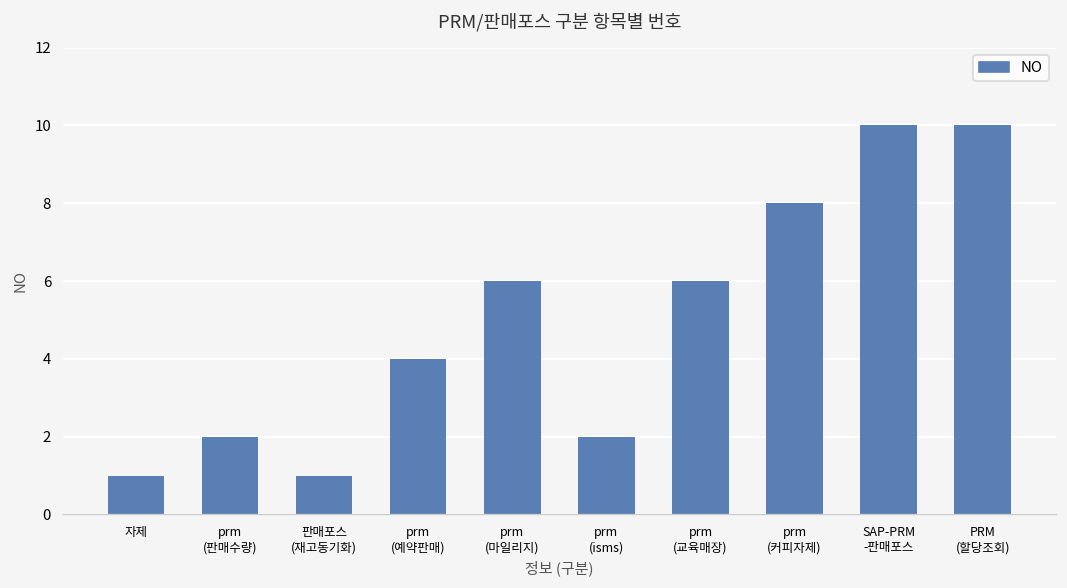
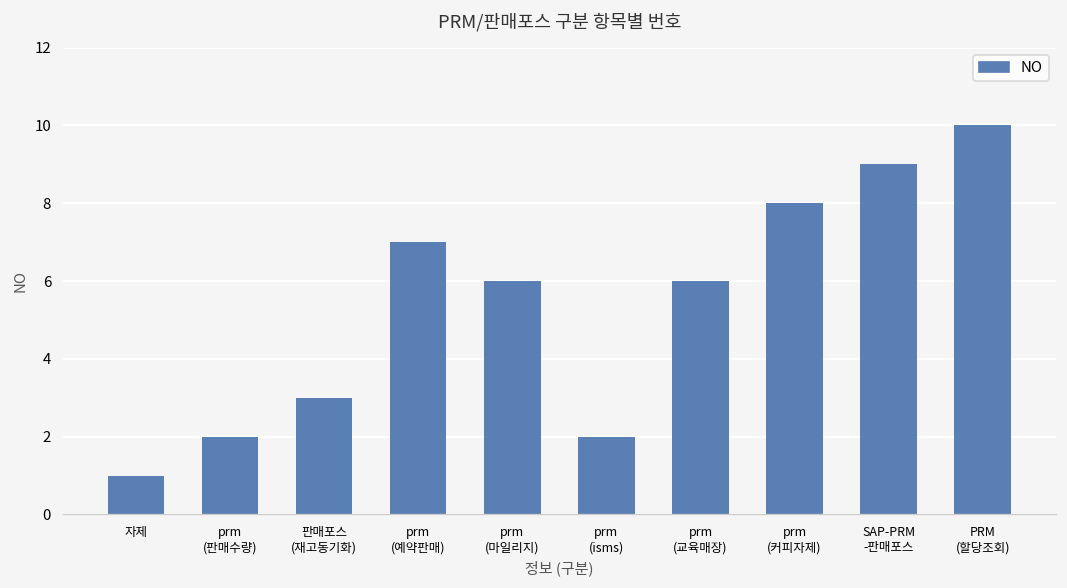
  {
    "자제": 1,
    "prm (판매수량)": 2,
-   "판매포스 (재고동기화)": 1,
-   "prm (예약판매)": 4,
+   "판매포스 (재고동기화)": 3,
+   "prm (예약판매)": 7,
    "prm (마일리지)": 6,
    "prm (isms)": 2,
    "prm (교육매장)": 6,
    "prm (커피자제)": 8,
-   "SAP-PRM -판매포스": 10,
+   "SAP-PRM -판매포스": 9,
    "PRM (할당조회)": 10
  }
